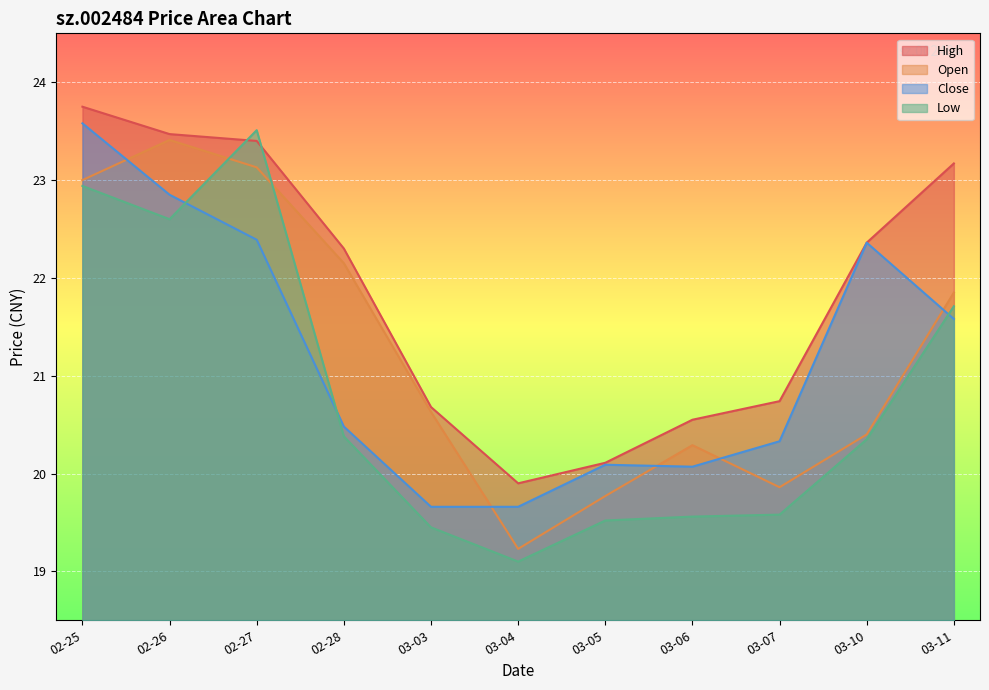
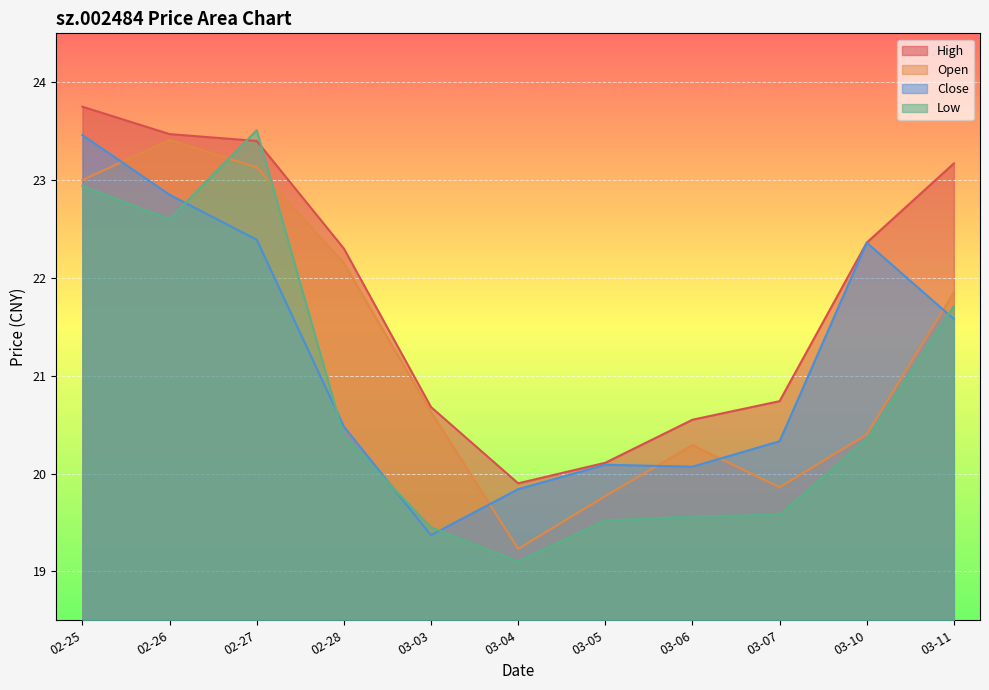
  {
    "Close": {
-     "02-25": 23.6,
+     "02-25": 23.5,
      "02-26": 22.9,
      "02-27": 22.4,
      "02-28": 20.5,
-     "03-03": 19.7,
-     "03-04": 19.7,
+     "03-03": 19.4,
+     "03-04": 19.8,
      "03-06": 20.1,
      "03-07": 20.3,
      "03-11": 21.6
    },
    "Low": {
      "02-25": 22.9,
      "02-26": 22.6,
      "02-27": 23.5,
      "02-28": 20.4,
      "03-03": 19.5,
      "03-04": 19.1,
      "03-05": 19.5,
      "03-06": 19.6,
      "03-07": 19.6,
      "03-10": 20.4,
      "03-11": 21.7
    }
  }
